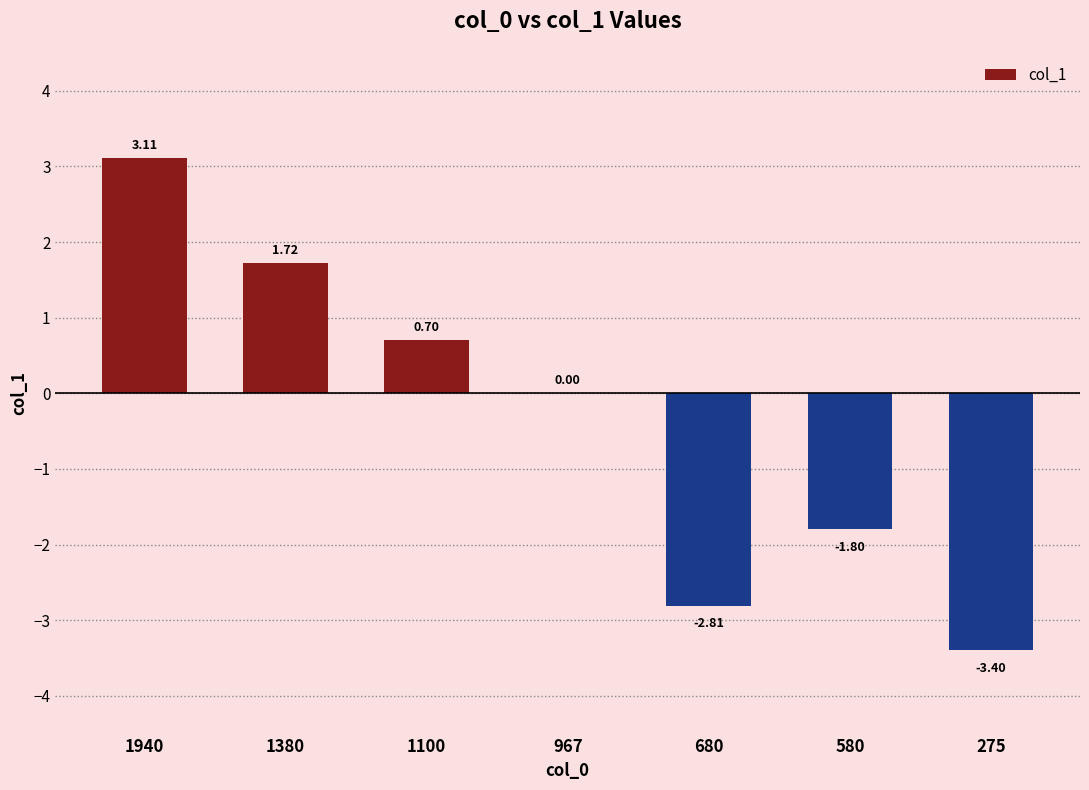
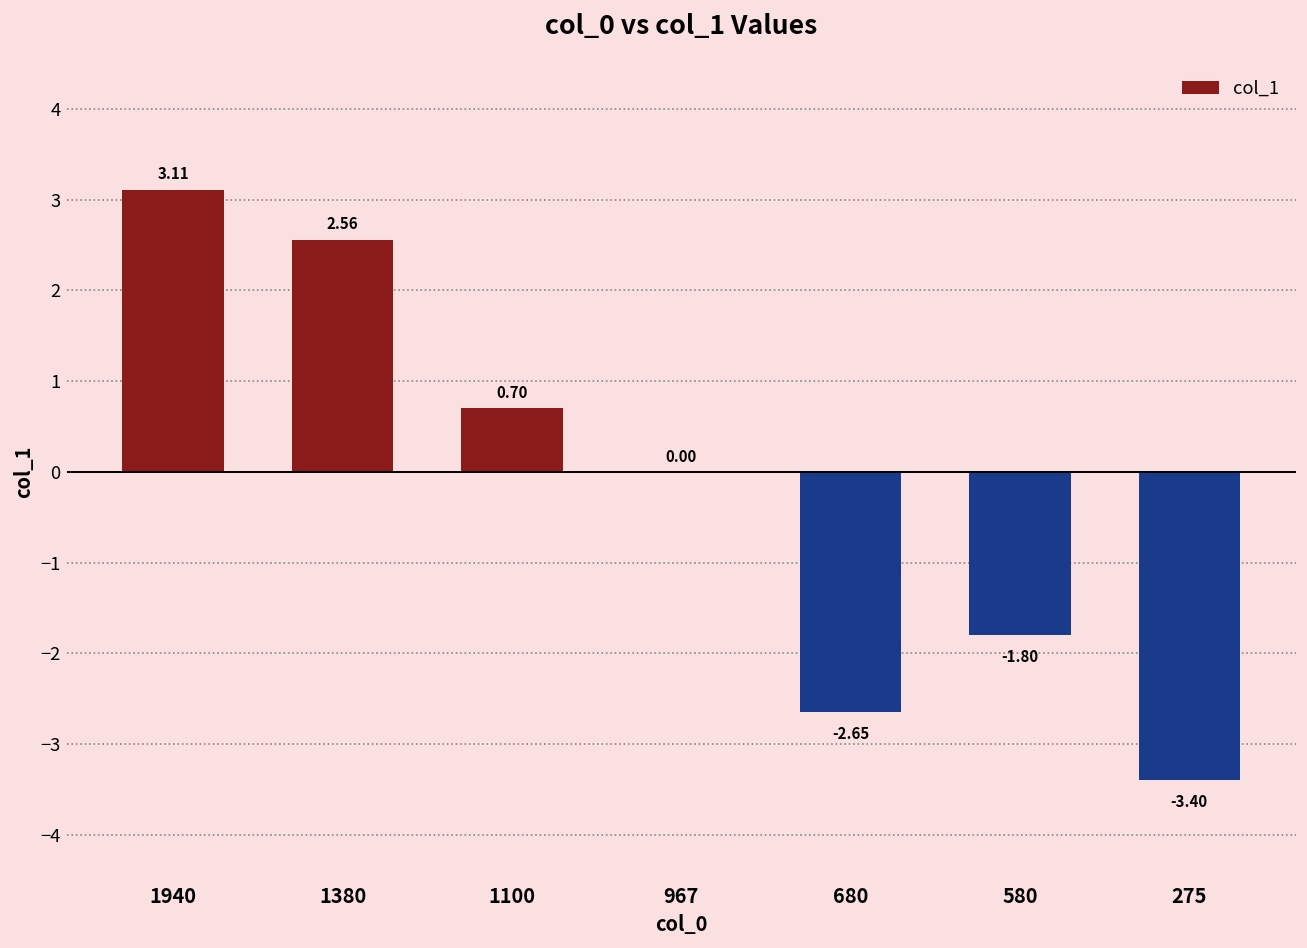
  {
    "1940": 3.11,
-   "1380": 1.72,
+   "1380": 2.56,
    "1100": 0.70,
    "967": 0.00,
-   "680": -2.81,
+   "680": -2.65,
    "580": -1.80,
    "275": -3.40
  }
